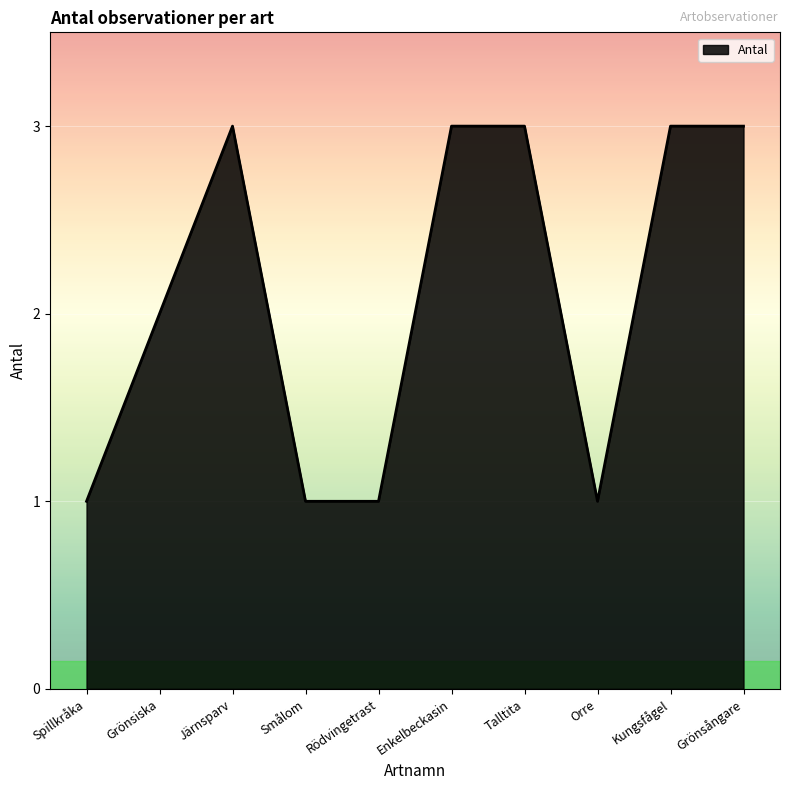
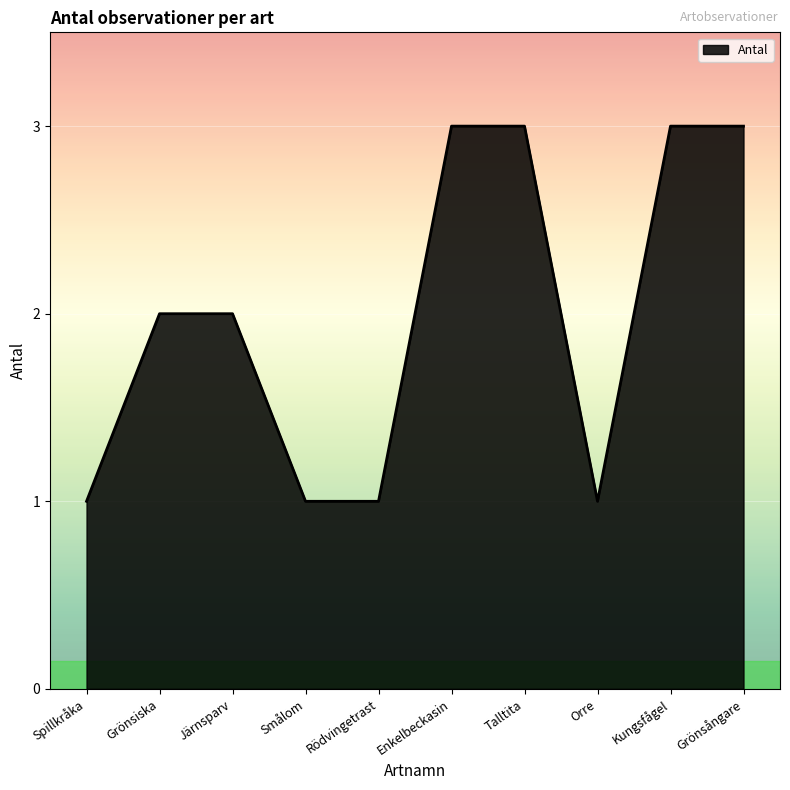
  {
    "Spillkråka": 1,
    "Grönsiska": 2,
-   "Järnsparv": 3,
+   "Järnsparv": 2,
    "Smålom": 1,
    "Rödvingetrast": 1,
    "Enkelbeckasin": 3,
    "Talltita": 3,
    "Orre": 1,
    "Kungsfågel": 3,
    "Grönsångare": 3
  }
